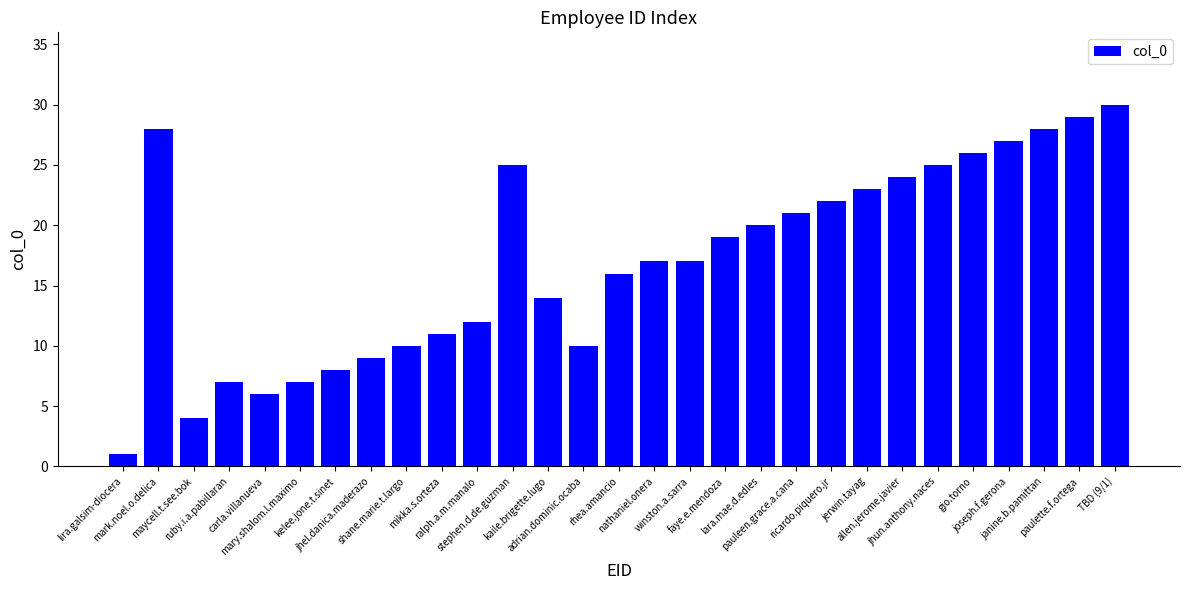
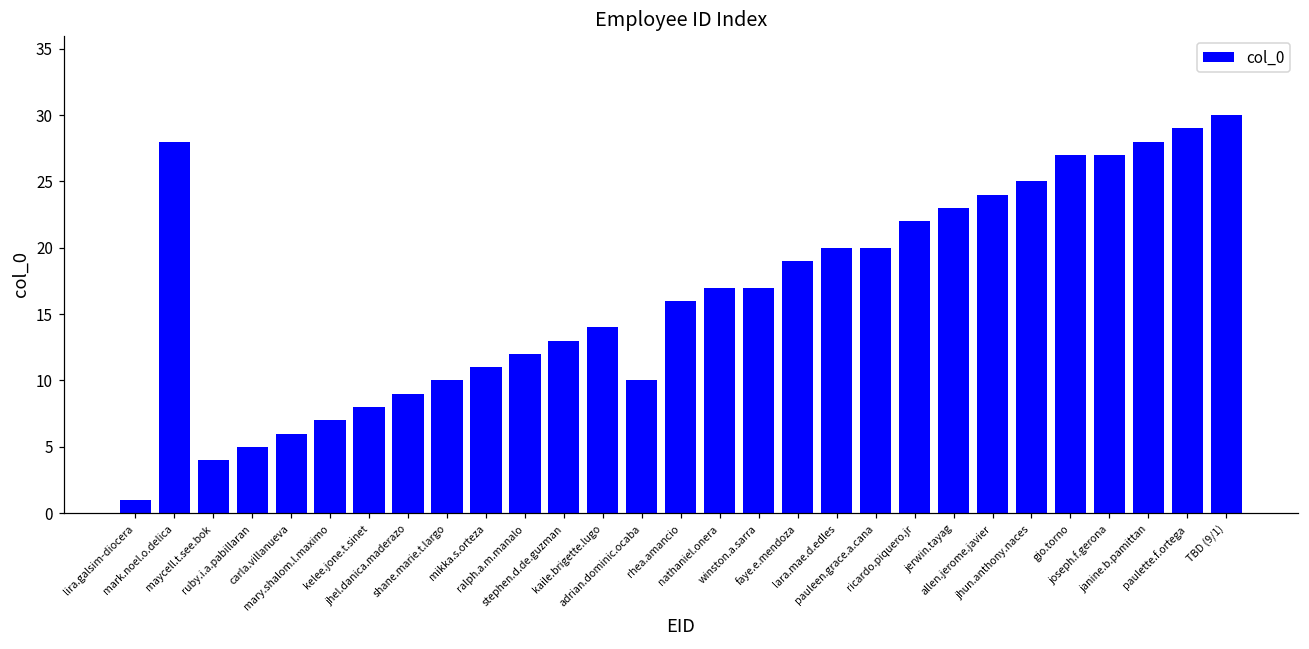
  {
    "lira.galsim-diocera": 1,
    "mark.noel.o.delica": 28,
    "maycell.t.see.bok": 4,
-   "ruby.i.a.pabillaran": 7,
+   "ruby.i.a.pabillaran": 5,
    "carla.villanueva": 6,
    "mary.shalom.l.maximo": 7,
    "kelee.jone.t.sinet": 8,
    "jhel.danica.maderazo": 9,
    "shane.marie.t.largo": 10,
    "mikka.s.orteza": 11,
    "ralph.a.m.manalo": 12,
-   "stephen.d.de.guzman": 25,
+   "stephen.d.de.guzman": 13,
    "kaile.brigette.lugo": 14,
    "adrian.dominic.ocaba": 10,
    "rhea.amancio": 16,
    "nathaniel.onera": 17,
    "winston.a.sarra": 17,
    "faye.e.mendoza": 19,
    "lara.mae.d.edles": 20,
-   "pauleen.grace.a.cana": 21,
+   "pauleen.grace.a.cana": 20,
    "ricardo.piquero.jr": 22,
    "jerwin.tayag": 23,
    "allen.jerome.javier": 24,
    "jhun.anthony.naces": 25,
-   "gio.torno": 26,
+   "gio.torno": 27,
    "joseph.f.gerona": 27,
    "janine.b.pamittan": 28,
    "paulette.f.ortega": 29,
    "TBD (9/1)": 30
  }
